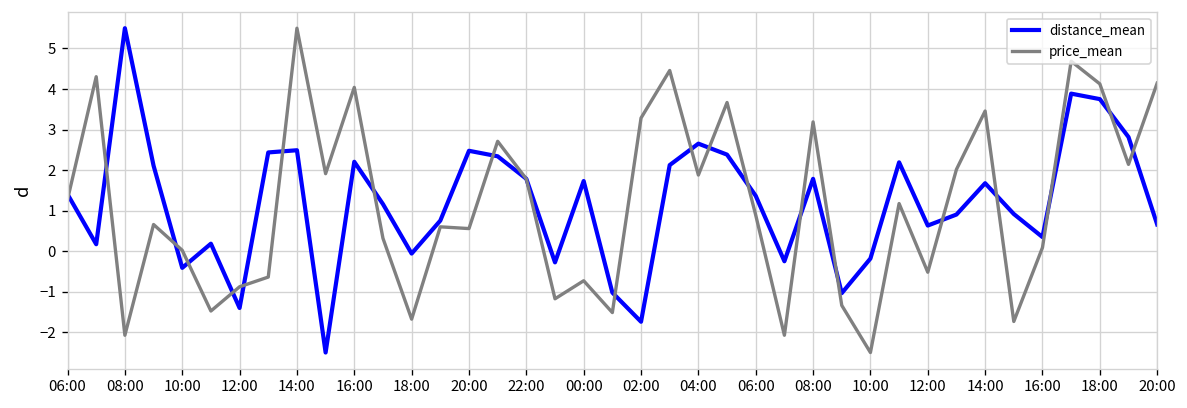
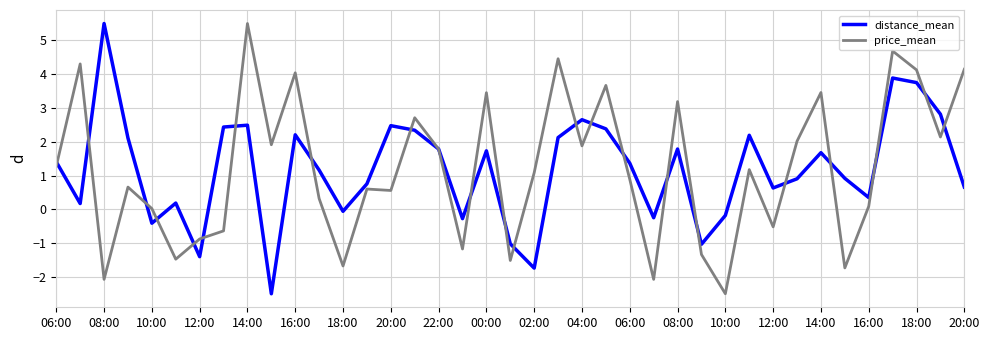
  {
    "distance_mean": {
      "00:00": 1.7,
      "02:00": -1.7,
      "04:00": 2.7
    },
    "price_mean": {
-     "00:00": -0.7,
-     "02:00": 3.3,
+     "00:00": 3.5,
+     "02:00": 1.1,
      "04:00": 1.9
    }
  }
